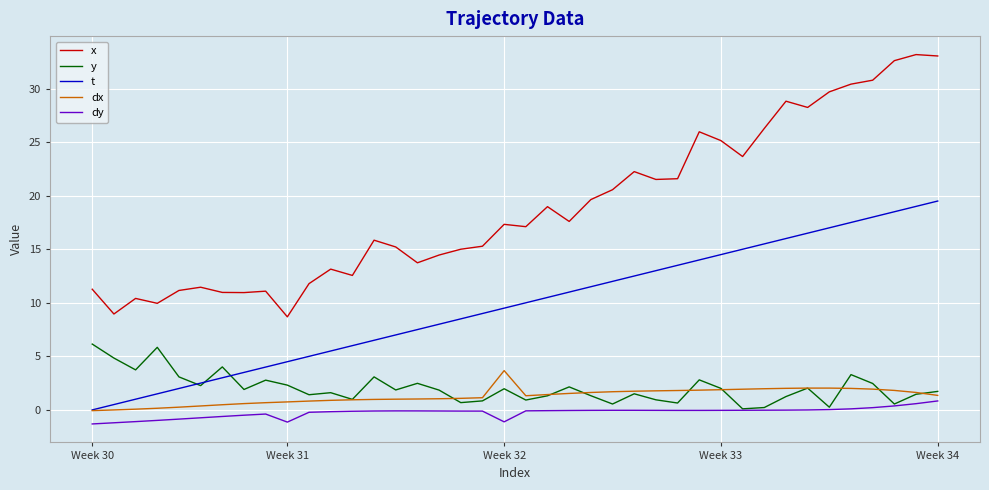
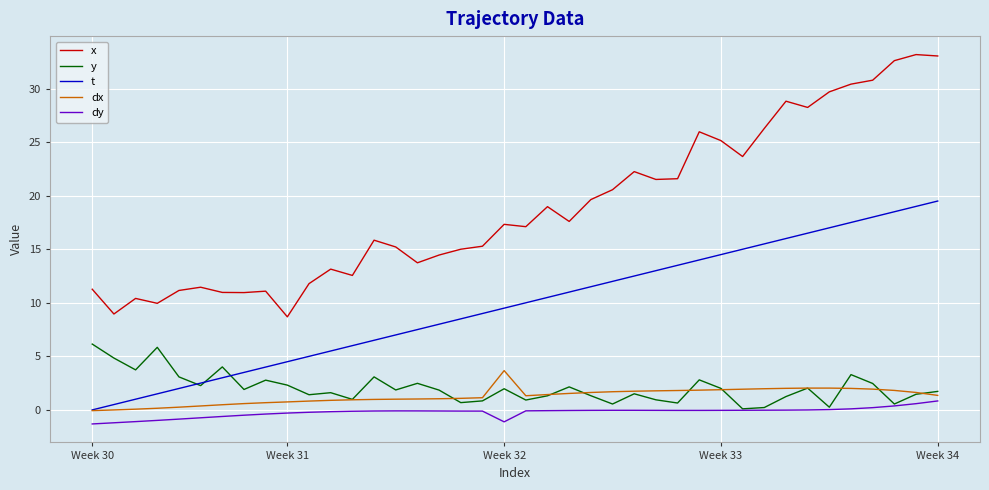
  {
    "x": {
      "Week 30": 11.3,
      "Week 31": 8.7,
      "Week 32": 17.3,
      "Week 33": 25.1,
      "Week 34": 33.0
    },
    "y": {
      "Week 30": 6.1,
      "Week 31": 2.3,
      "Week 32": 2.0,
      "Week 34": 1.7
    },
    "t": {
      "Week 31": 4.5,
      "Week 32": 9.5,
      "Week 33": 14.5,
      "Week 34": 19.5
    },
    "dx": {
      "Week 31": 0.7,
      "Week 32": 3.7,
      "Week 34": 1.4
    },
    "dy": {
      "Week 30": -1.3,
-     "Week 31": -1.1,
+     "Week 31": -0.3,
      "Week 32": -1.1,
      "Week 33": 0.0,
      "Week 34": 0.8
    }
  }
